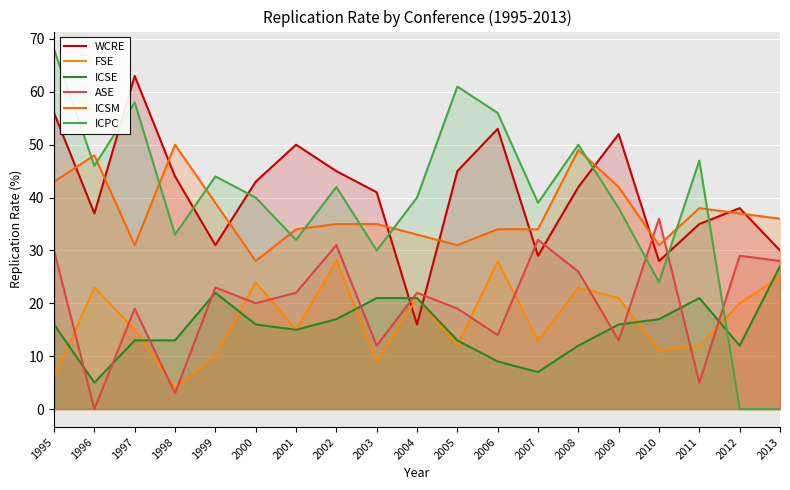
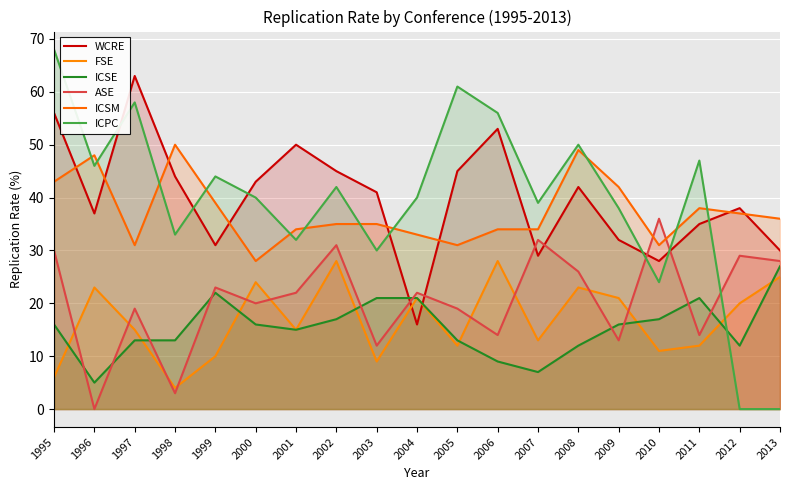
  {
    "WCRE": {
      "1995": 56,
      "1996": 37,
      "1997": 63,
      "1998": 44,
      "1999": 31,
      "2000": 43,
      "2001": 50,
      "2002": 45,
      "2003": 41,
      "2004": 16,
      "2005": 45,
      "2006": 53,
      "2007": 29,
      "2008": 42,
-     "2009": 52,
+     "2009": 32,
      "2010": 28,
      "2011": 35,
      "2012": 38,
      "2013": 30
    },
    "ASE": {
      "1995": 30,
      "1996": 0,
      "1997": 19,
      "1998": 3,
      "1999": 23,
      "2000": 20,
      "2001": 22,
      "2002": 31,
      "2003": 12,
      "2004": 22,
      "2005": 19,
      "2006": 14,
      "2007": 32,
      "2008": 26,
      "2009": 13,
      "2010": 36,
-     "2011": 5,
+     "2011": 14,
      "2012": 29,
      "2013": 28
    }
  }
